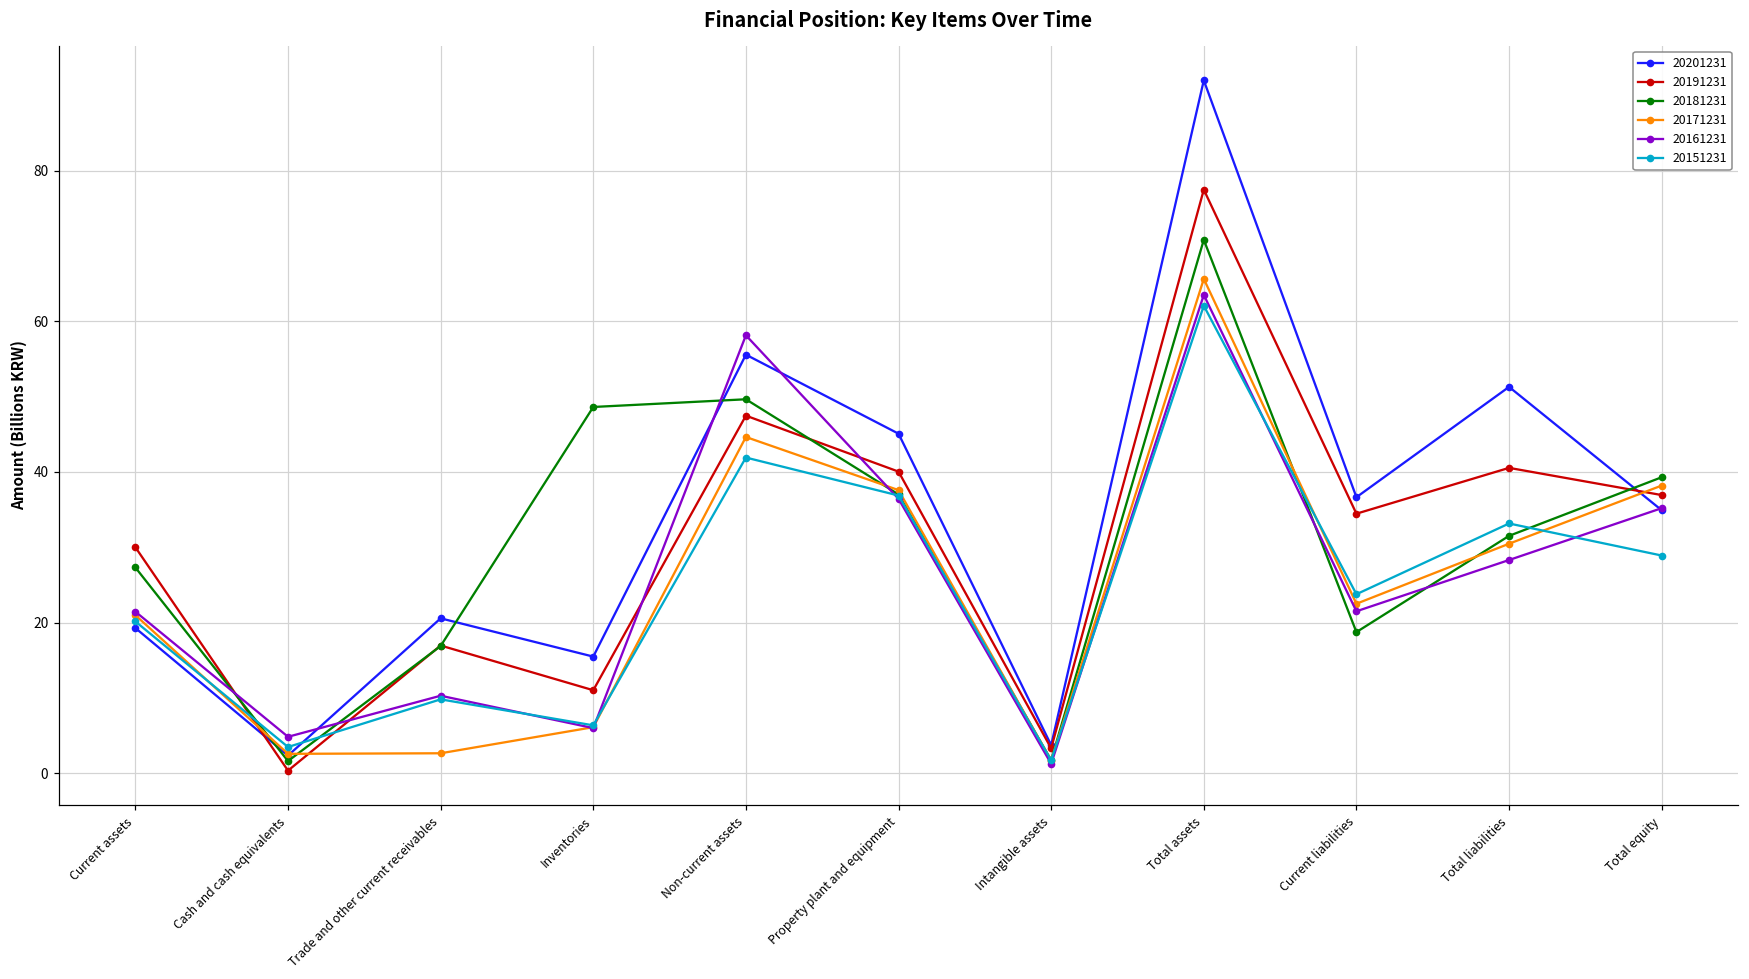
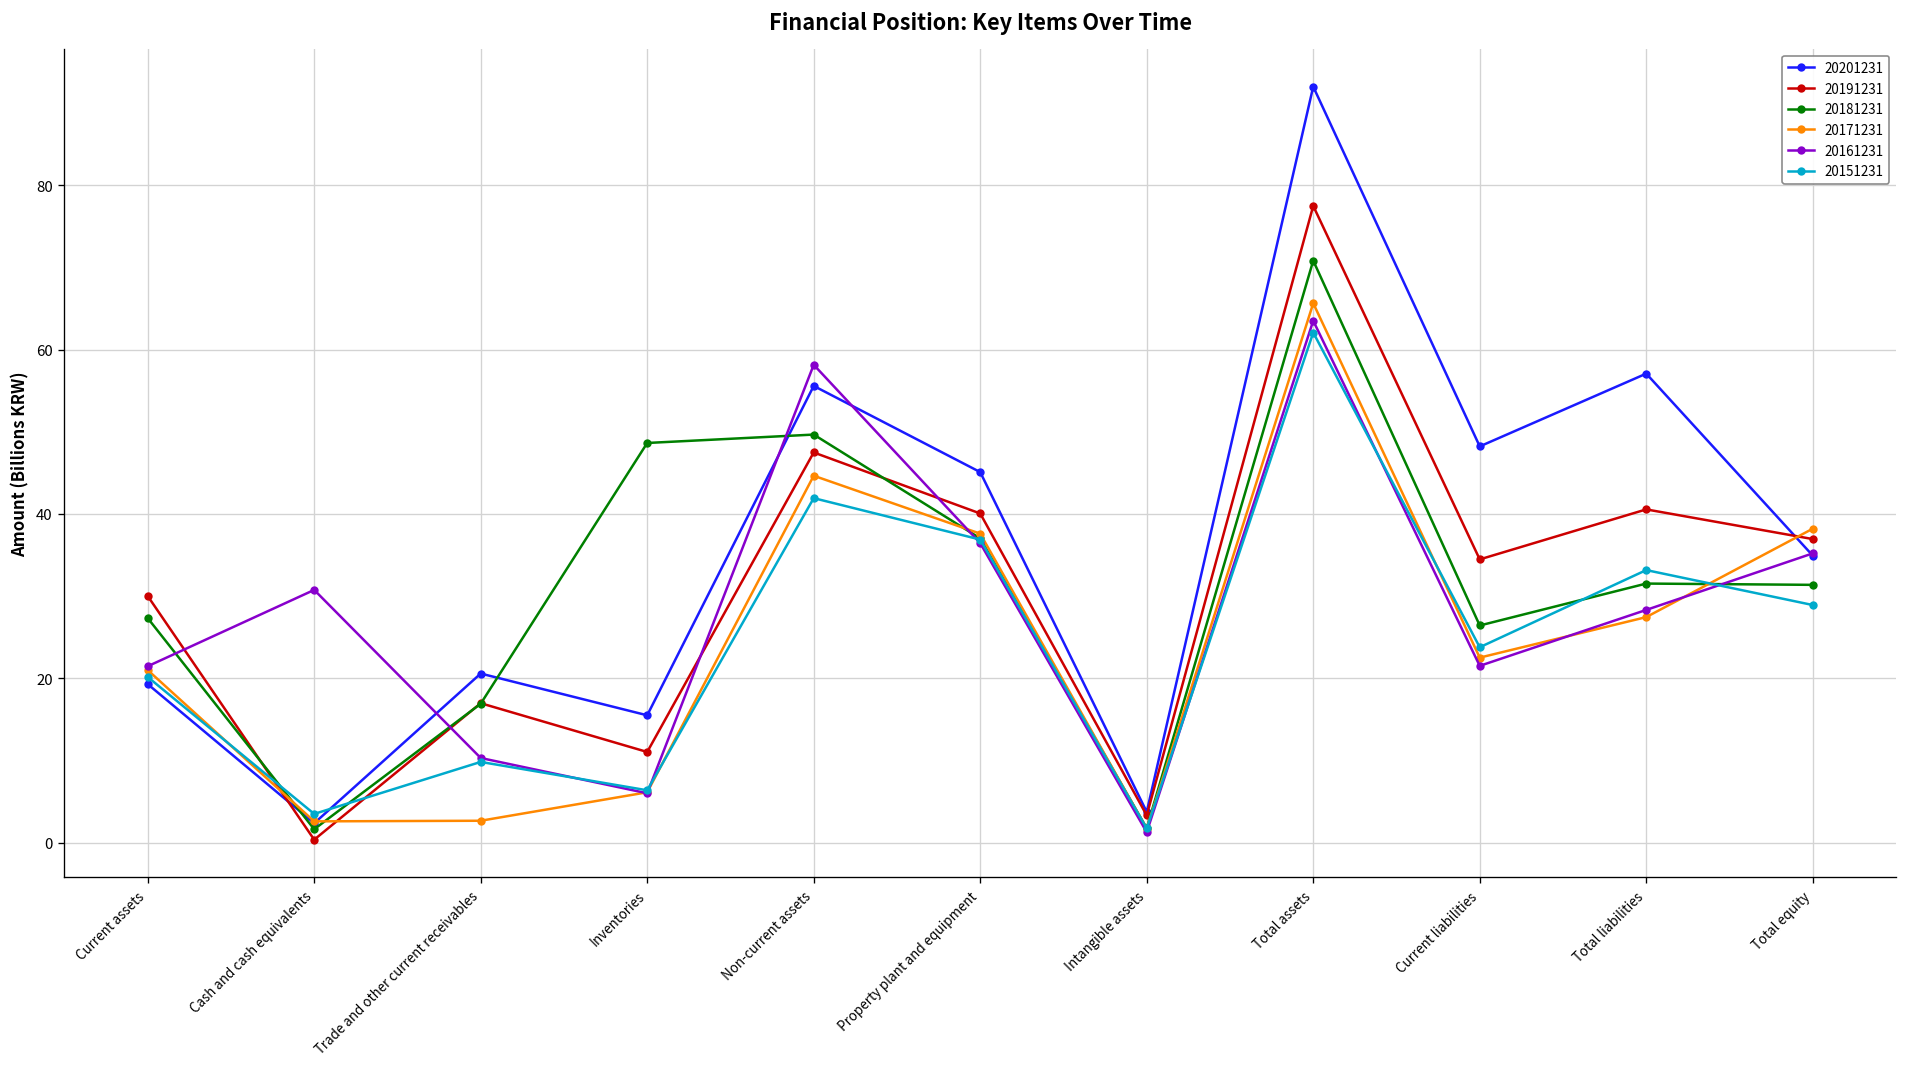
  {
    "20201231": {
      "Current assets": 19,
      "Trade and other current receivables": 21,
      "Inventories": 15,
      "Non-current assets": 56,
      "Property plant and equipment": 45,
      "Intangible assets": 4,
      "Total assets": 92,
-     "Current liabilities": 37,
-     "Total liabilities": 51
+     "Current liabilities": 48,
+     "Total liabilities": 57
    },
    "20191231": {
      "Current assets": 30,
      "Cash and cash equivalents": 0,
      "Inventories": 11,
      "Non-current assets": 47,
      "Property plant and equipment": 40,
      "Intangible assets": 3,
      "Total assets": 77,
      "Current liabilities": 34,
      "Total liabilities": 41,
      "Total equity": 37
    },
    "20181231": {
      "Current assets": 27,
      "Cash and cash equivalents": 2,
      "Inventories": 49,
      "Non-current assets": 50,
      "Total assets": 71,
-     "Current liabilities": 19,
+     "Current liabilities": 26,
      "Total liabilities": 32,
-     "Total equity": 39
+     "Total equity": 31
    },
    "20171231": {
      "Current assets": 21,
      "Trade and other current receivables": 3,
      "Non-current assets": 45,
      "Property plant and equipment": 38,
      "Total assets": 66,
      "Current liabilities": 23,
-     "Total liabilities": 30,
+     "Total liabilities": 27,
      "Total equity": 38
    },
    "20161231": {
      "Current assets": 21,
-     "Cash and cash equivalents": 5,
+     "Cash and cash equivalents": 31,
      "Trade and other current receivables": 10,
      "Non-current assets": 58,
      "Property plant and equipment": 36,
      "Intangible assets": 1,
      "Total assets": 64,
      "Current liabilities": 22,
      "Total liabilities": 28
    },
    "20151231": {
      "Current assets": 20,
      "Cash and cash equivalents": 3,
      "Trade and other current receivables": 10,
      "Non-current assets": 42,
      "Total assets": 62,
      "Current liabilities": 24,
      "Total liabilities": 33,
      "Total equity": 29
    }
  }
